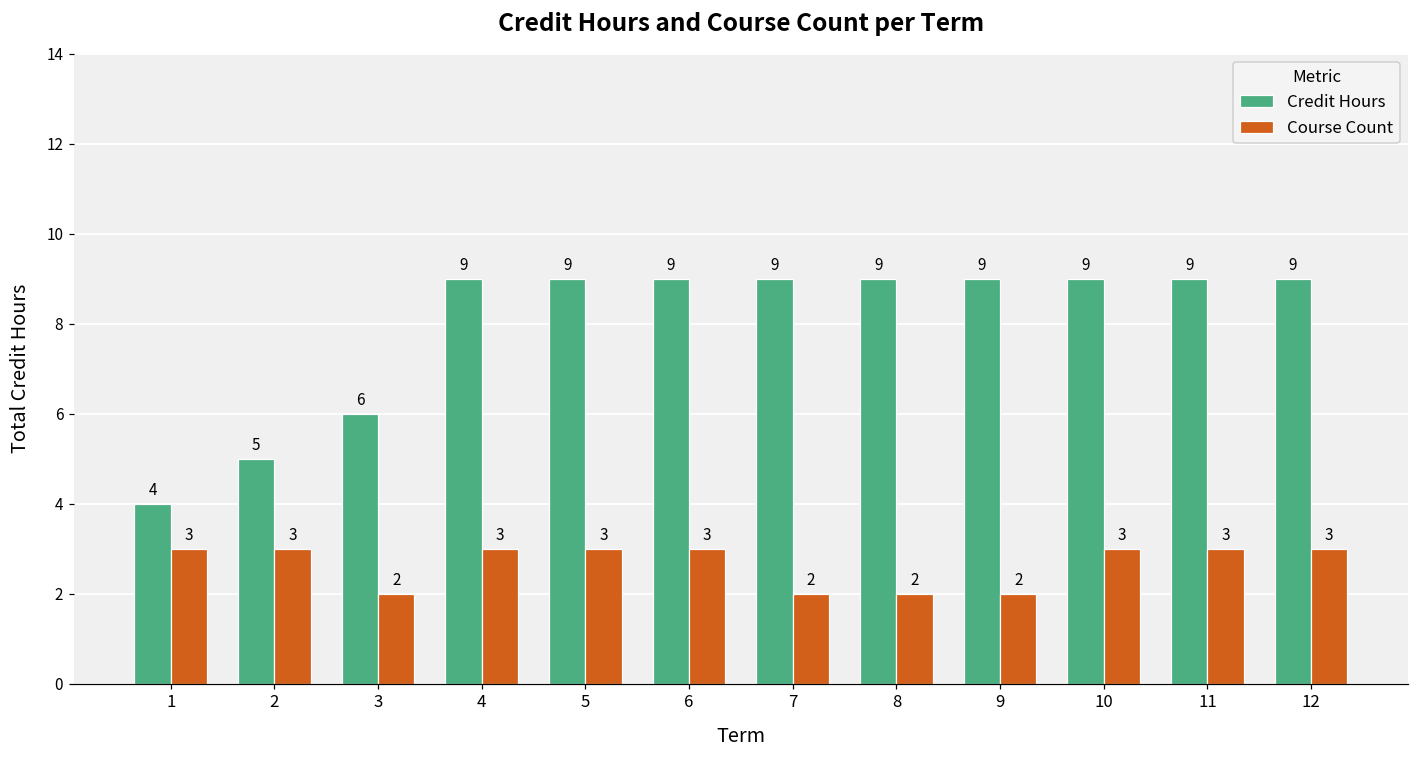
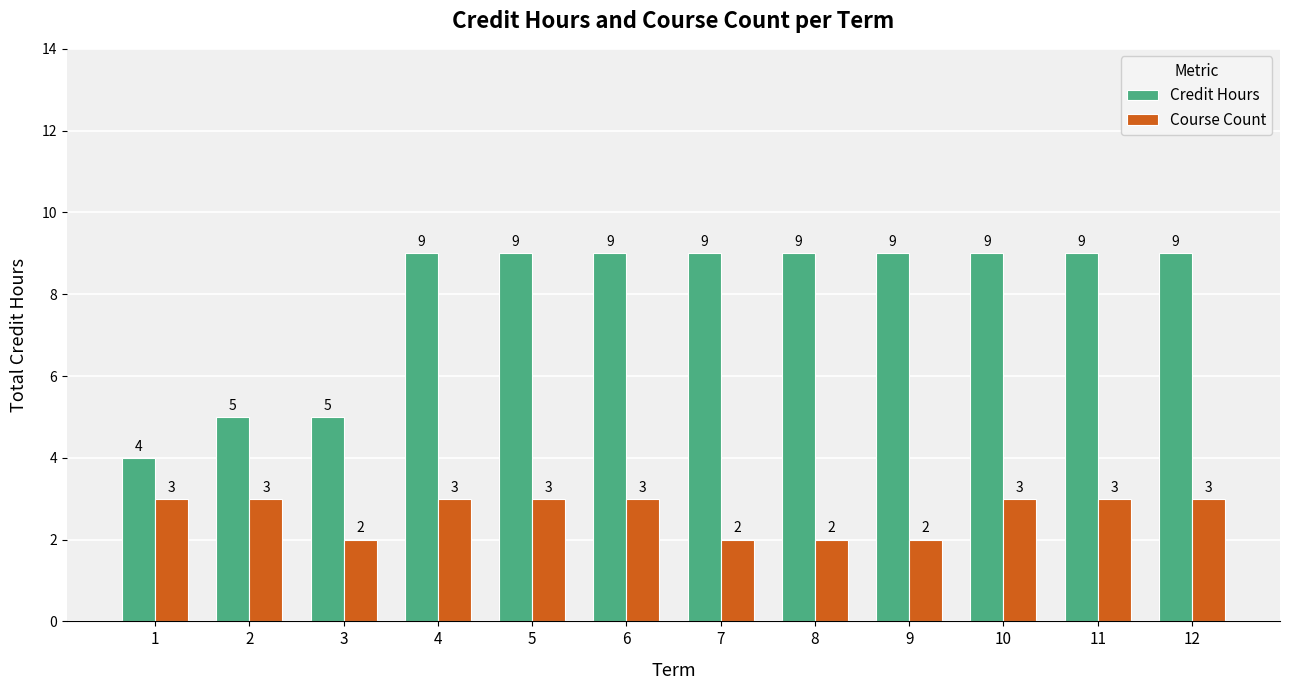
  {
    "Credit Hours": {
      "1": 4,
      "2": 5,
-     "3": 6,
+     "3": 5,
      "4": 9,
      "5": 9,
      "6": 9,
      "7": 9,
      "8": 9,
      "9": 9,
      "10": 9,
      "11": 9,
      "12": 9
    },
    "Course Count": {
      "1": 3,
      "2": 3,
      "3": 2,
      "4": 3,
      "5": 3,
      "6": 3,
      "7": 2,
      "8": 2,
      "9": 2,
      "10": 3,
      "11": 3,
      "12": 3
    }
  }
